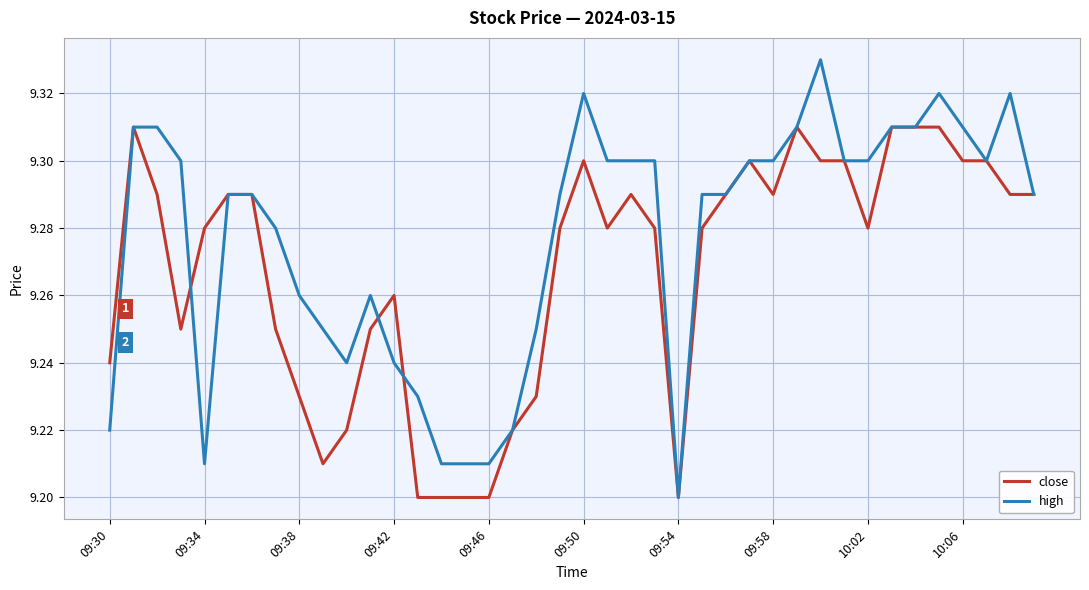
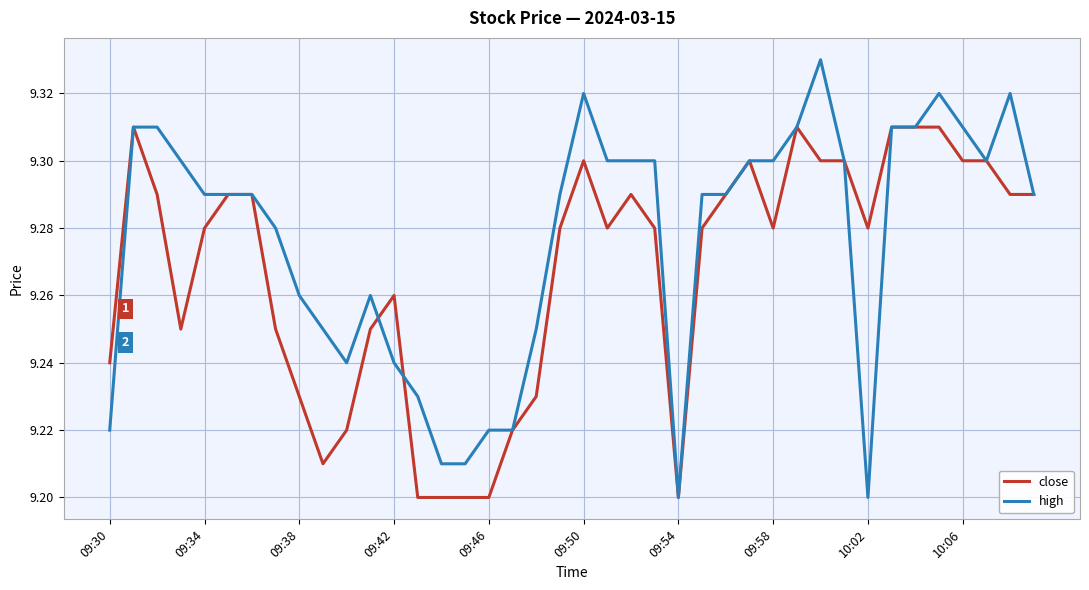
  {
    "close": {
      "09:34": 9.28,
      "09:38": 9.23,
      "09:42": 9.26,
      "09:46": 9.20,
      "09:50": 9.30,
-     "09:58": 9.29,
+     "09:58": 9.28,
      "10:02": 9.28,
      "10:06": 9.30
    },
    "high": {
      "09:30": 9.22,
-     "09:34": 9.21,
+     "09:34": 9.29,
      "09:38": 9.26,
      "09:42": 9.24,
-     "09:46": 9.21,
+     "09:46": 9.22,
      "09:50": 9.32,
      "09:58": 9.30,
-     "10:02": 9.3,
+     "10:02": 9.2,
      "10:06": 9.31
    }
  }
